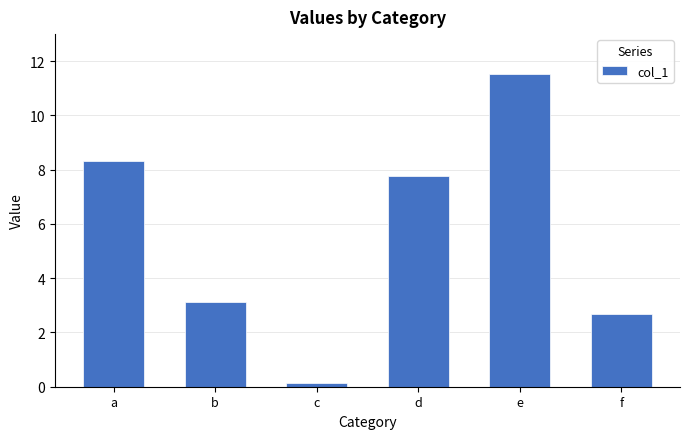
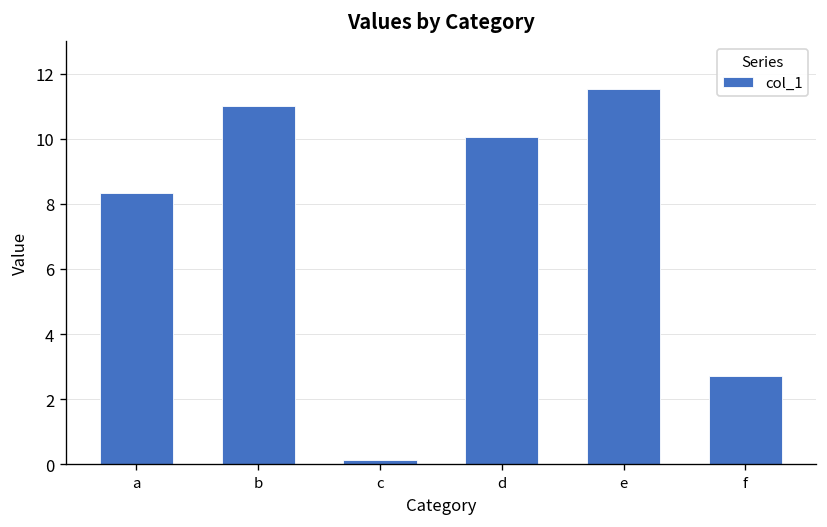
  {
    "a": 8.3,
-   "b": 3.1,
+   "b": 11.0,
    "c": 0.1,
-   "d": 7.8,
+   "d": 10.1,
    "e": 11.5,
    "f": 2.7
  }
